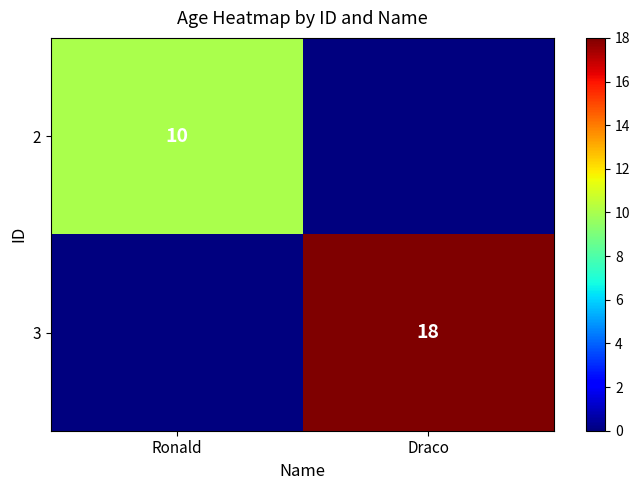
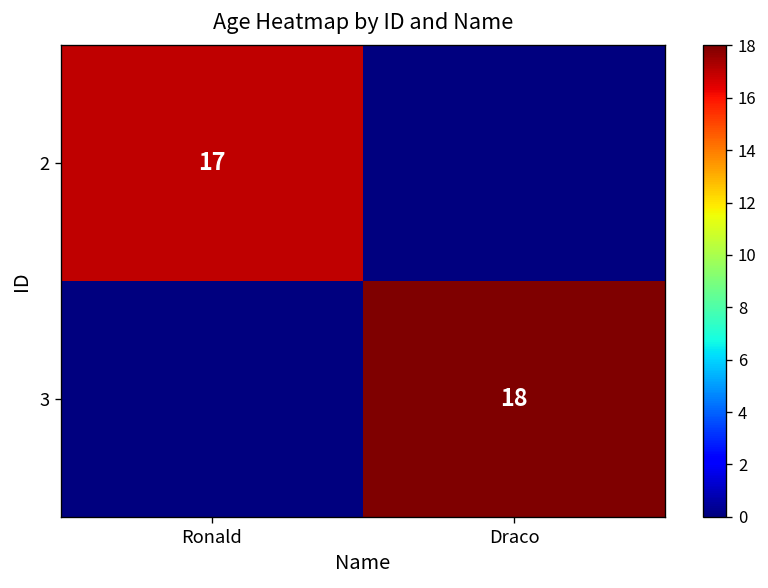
  {
    "2": {
-     "Ronald": 10
+     "Ronald": 17
    },
    "3": {
      "Draco": 18
    }
  }
